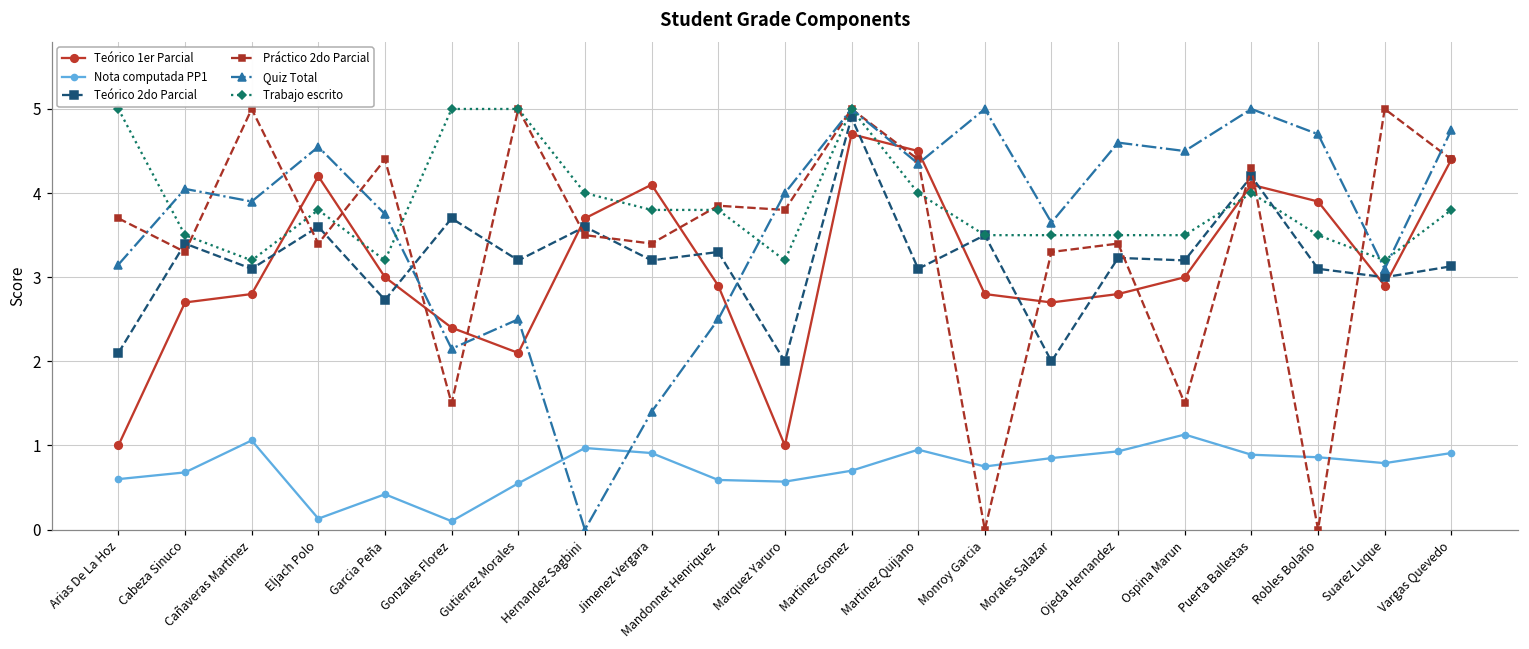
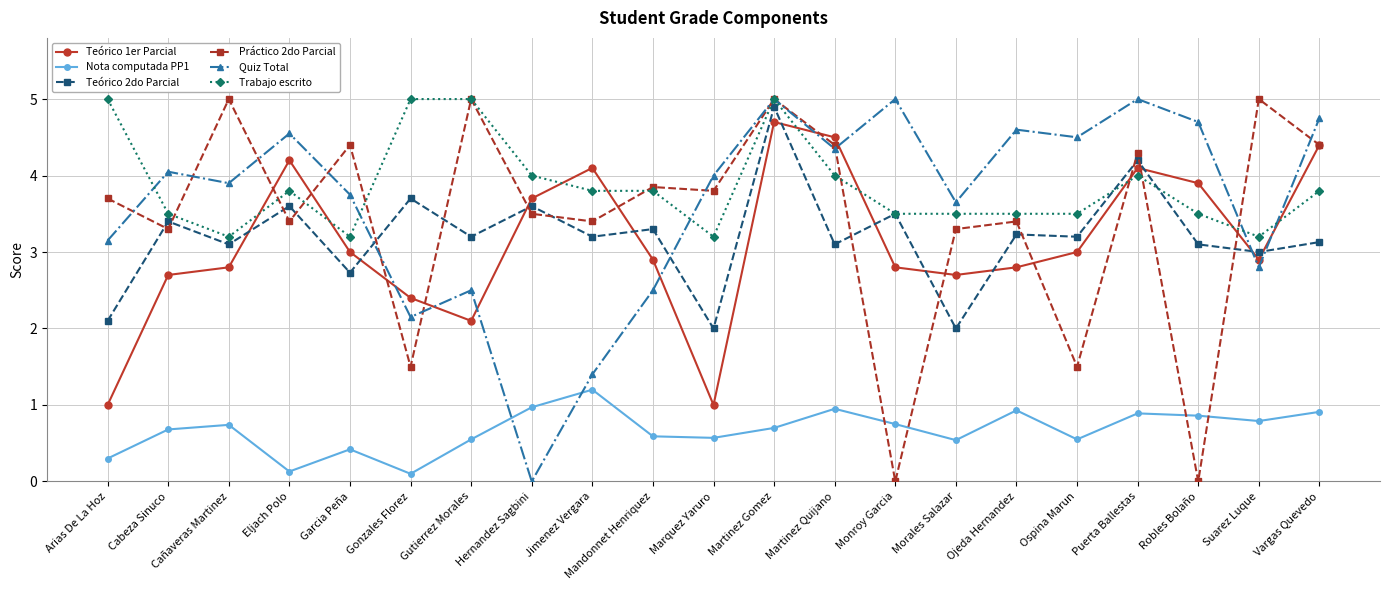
  {
    "Nota computada PP1": {
-     "Arias De La Hoz": 0.6,
+     "Arias De La Hoz": 0.3,
      "Cabeza Sinuco": 0.7,
-     "Cañaveras Martinez": 1.1,
+     "Cañaveras Martinez": 0.7,
      "Eljach Polo": 0.1,
      "Garcia Peña": 0.4,
      "Gonzales Florez": 0.1,
      "Gutierrez Morales": 0.6,
      "Hernandez Sagbini": 1.0,
-     "Jimenez Vergara": 0.9,
+     "Jimenez Vergara": 1.2,
      "Mandonnet Henriquez": 0.6,
      "Marquez Yaruro": 0.6,
      "Martinez Gomez": 0.7,
      "Martinez Quijano": 1.0,
      "Monroy Garcia": 0.8,
-     "Morales Salazar": 0.9,
+     "Morales Salazar": 0.5,
      "Ojeda Hernandez": 0.9,
-     "Ospina Marun": 1.1,
+     "Ospina Marun": 0.6,
      "Puerta Ballestas": 0.9,
      "Robles Bolaño": 0.9,
      "Suarez Luque": 0.8,
      "Vargas Quevedo": 0.9
    },
    "Quiz Total": {
      "Arias De La Hoz": 3.2,
      "Cabeza Sinuco": 4.1,
      "Cañaveras Martinez": 3.9,
      "Eljach Polo": 4.6,
      "Garcia Peña": 3.8,
      "Gonzales Florez": 2.2,
      "Gutierrez Morales": 2.5,
      "Hernandez Sagbini": 0.0,
      "Jimenez Vergara": 1.4,
      "Mandonnet Henriquez": 2.5,
      "Marquez Yaruro": 4.0,
      "Martinez Quijano": 4.4,
      "Monroy Garcia": 5.0,
      "Morales Salazar": 3.7,
      "Ojeda Hernandez": 4.6,
      "Ospina Marun": 4.5,
      "Puerta Ballestas": 5.0,
      "Robles Bolaño": 4.7,
-     "Suarez Luque": 3.1,
+     "Suarez Luque": 2.8,
      "Vargas Quevedo": 4.8
    }
  }
